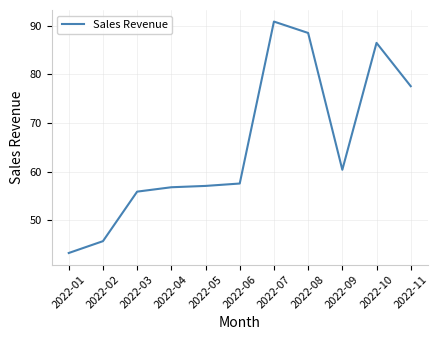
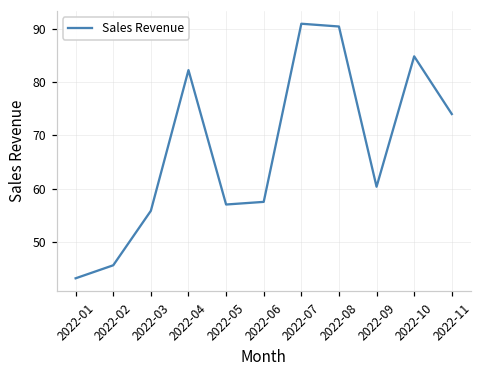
  {
    "2022-01": 43,
    "2022-02": 46,
    "2022-03": 56,
-   "2022-04": 57,
+   "2022-04": 82,
    "2022-05": 57,
    "2022-06": 58,
    "2022-07": 91,
-   "2022-08": 89,
+   "2022-08": 90,
    "2022-09": 60,
-   "2022-10": 87,
-   "2022-11": 78
+   "2022-10": 85,
+   "2022-11": 74
  }
